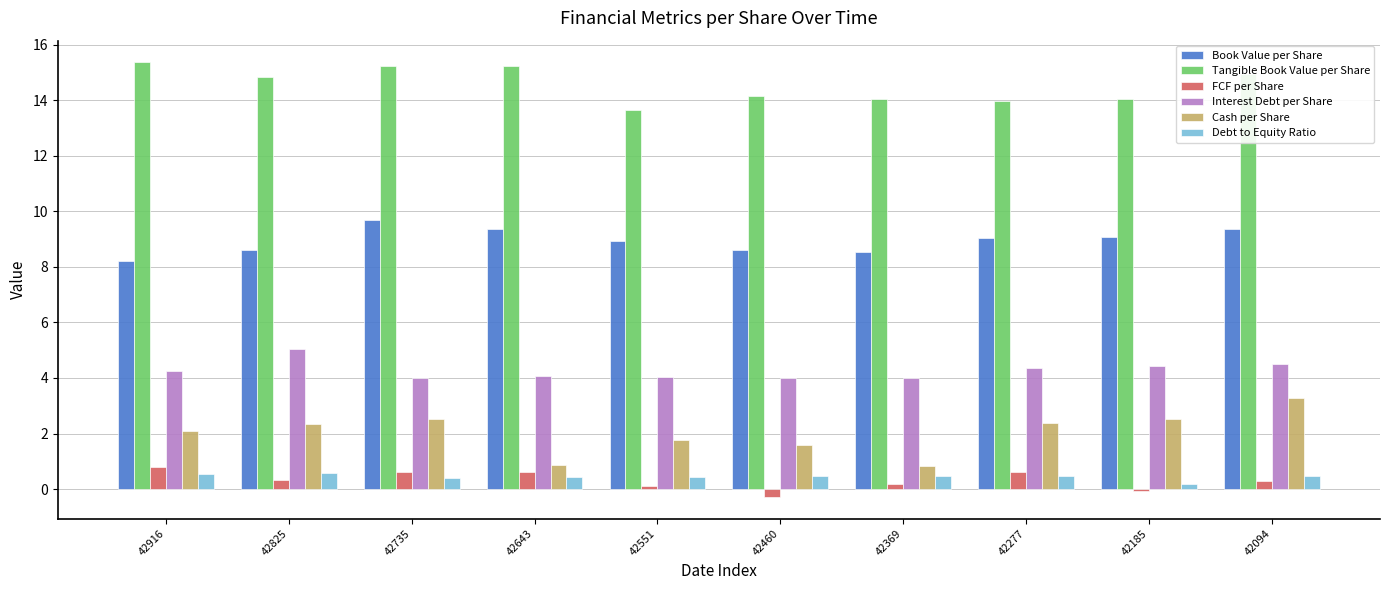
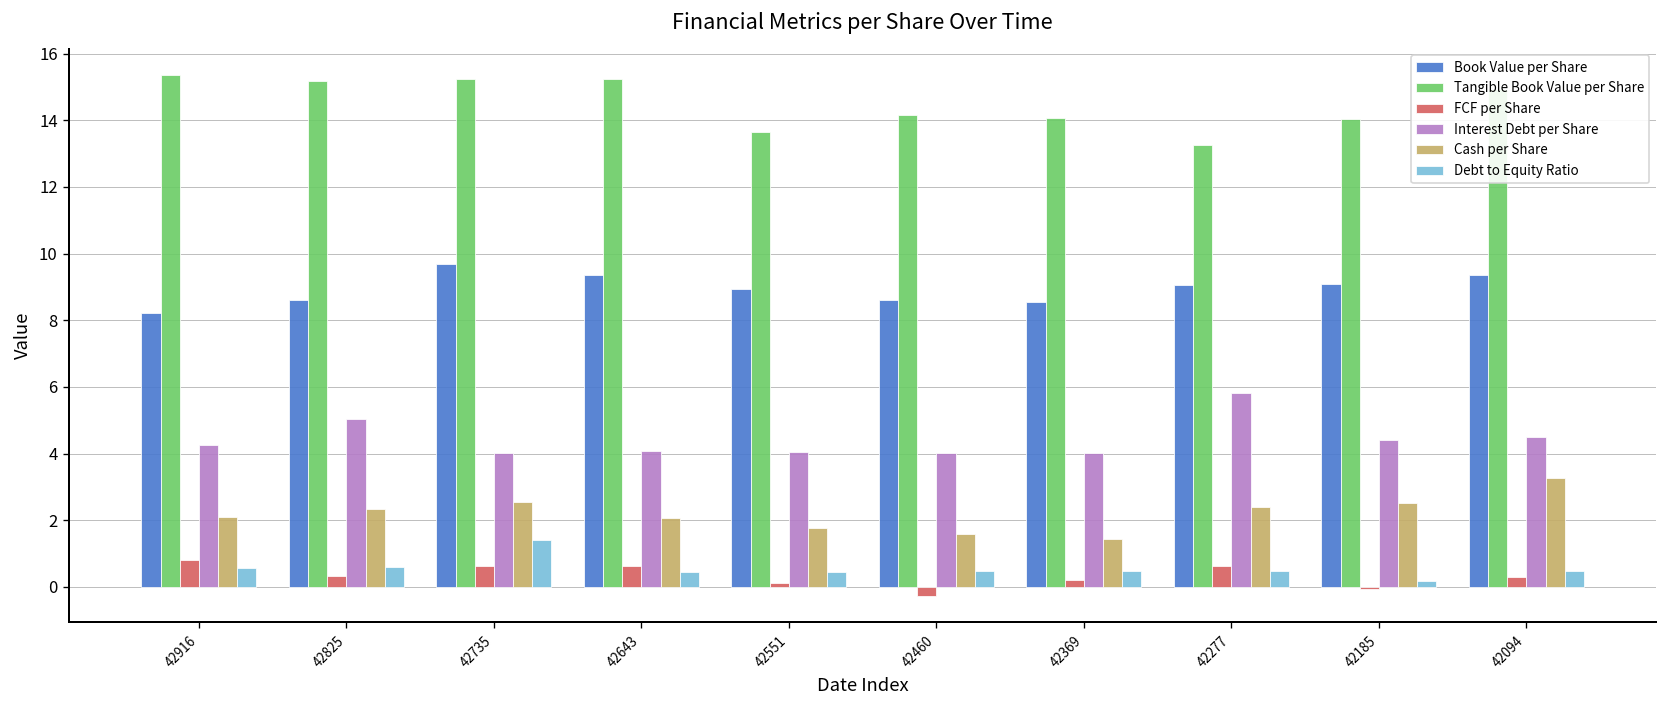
  {
    "Book Value per Share": {
      "42916": 8.2,
      "42825": 8.6,
      "42735": 9.7,
      "42643": 9.3,
      "42551": 8.9,
      "42460": 8.6,
      "42369": 8.6,
      "42277": 9.0,
      "42185": 9.1,
      "42094": 9.4
    },
    "Tangible Book Value per Share": {
      "42916": 15.4,
-     "42825": 14.8,
+     "42825": 15.2,
      "42735": 15.2,
      "42643": 15.2,
      "42551": 13.6,
      "42460": 14.2,
      "42369": 14.1,
-     "42277": 14.0,
+     "42277": 13.2,
      "42185": 14.0
    },
    "FCF per Share": {
      "42916": 0.8,
      "42825": 0.3,
      "42735": 0.6,
      "42643": 0.6,
      "42551": 0.1,
      "42460": -0.3,
      "42369": 0.2,
      "42277": 0.6,
      "42094": 0.3
    },
    "Interest Debt per Share": {
      "42916": 4.3,
      "42825": 5.0,
      "42735": 4.0,
      "42643": 4.1,
      "42551": 4.0,
      "42460": 4.0,
      "42369": 4.0,
-     "42277": 4.4,
+     "42277": 5.8,
      "42185": 4.4,
      "42094": 4.5
    },
    "Cash per Share": {
      "42916": 2.1,
      "42825": 2.3,
      "42735": 2.5,
-     "42643": 0.9,
+     "42643": 2.1,
      "42551": 1.8,
      "42460": 1.6,
-     "42369": 0.8,
+     "42369": 1.4,
      "42277": 2.4,
      "42185": 2.5,
      "42094": 3.3
    },
    "Debt to Equity Ratio": {
      "42916": 0.6,
      "42825": 0.6,
-     "42735": 0.4,
+     "42735": 1.4,
      "42643": 0.4,
      "42551": 0.5,
      "42460": 0.5,
      "42369": 0.5,
      "42277": 0.5,
      "42185": 0.2,
      "42094": 0.5
    }
  }
